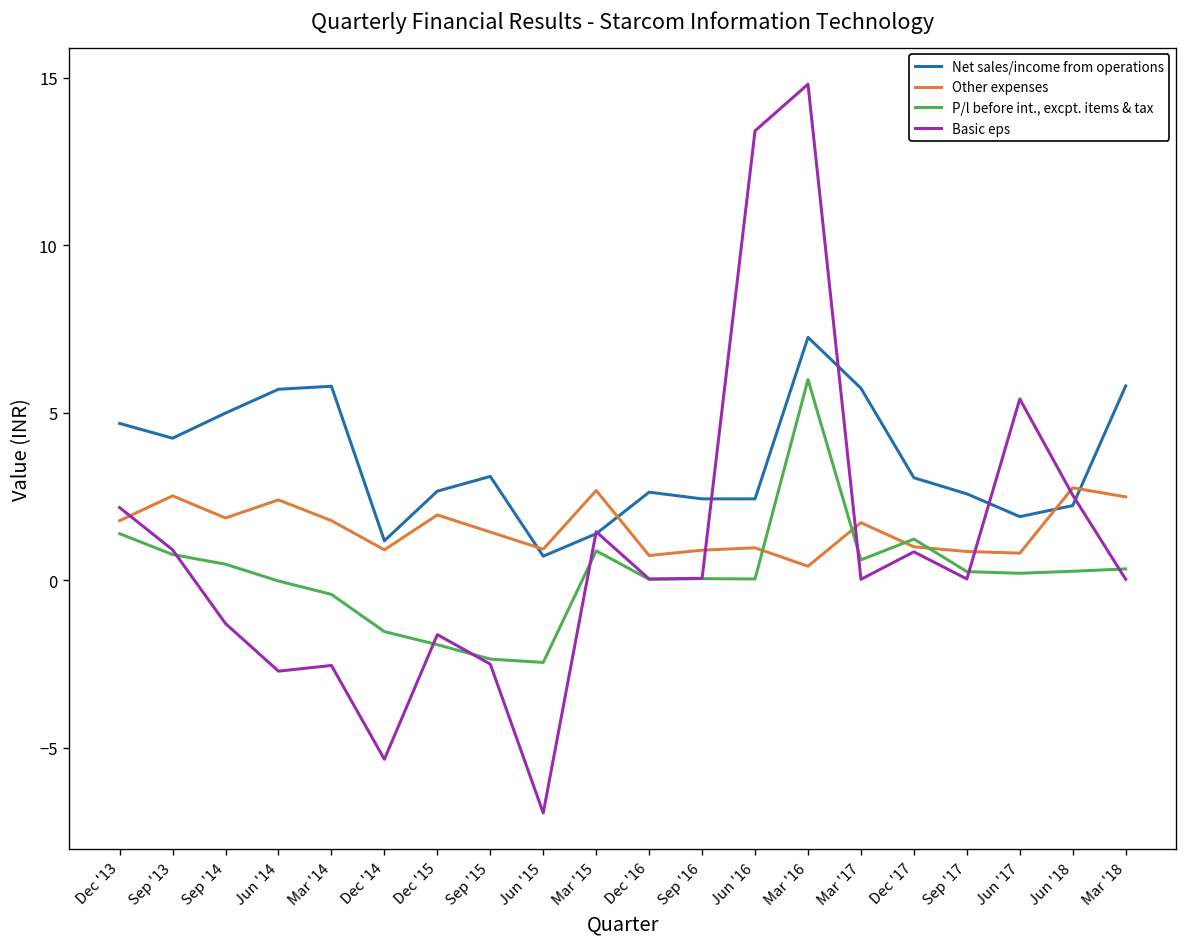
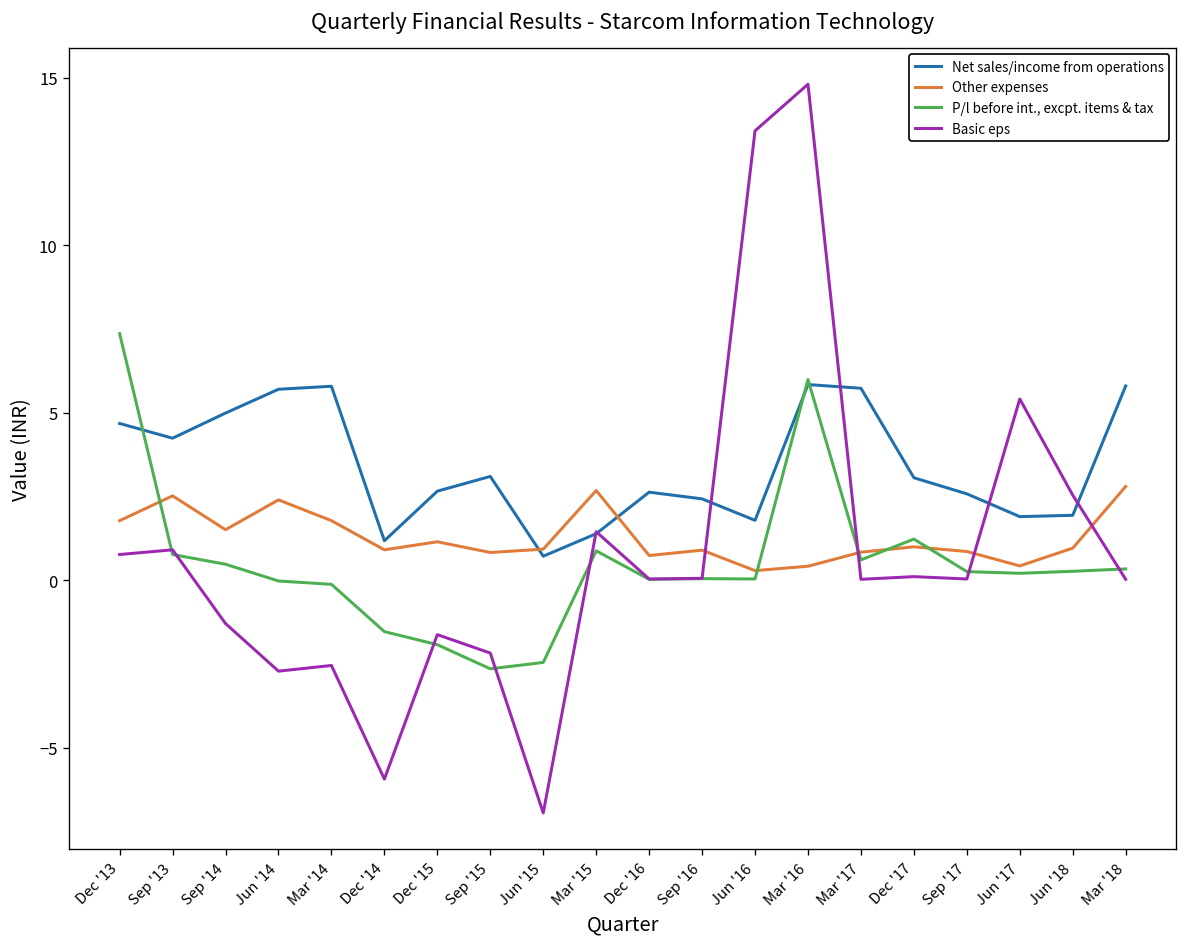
  {
    "Net sales/income from operations": {
      "Dec '13": 4.7,
      "Sep '13": 4.2,
      "Sep '14": 5.0,
      "Jun '14": 5.7,
      "Mar '14": 5.8,
      "Dec '14": 1.2,
      "Dec '15": 2.7,
      "Sep '15": 3.1,
      "Jun '15": 0.7,
      "Dec '16": 2.6,
      "Sep '16": 2.4,
-     "Jun '16": 2.4,
-     "Mar '16": 7.3,
+     "Jun '16": 1.8,
+     "Mar '16": 5.8,
      "Mar '17": 5.7,
      "Dec '17": 3.1,
      "Sep '17": 2.6,
      "Jun '17": 1.9,
-     "Jun '18": 2.2,
+     "Jun '18": 1.9,
      "Mar '18": 5.8
    },
    "Other expenses": {
      "Dec '13": 1.8,
      "Sep '13": 2.5,
-     "Sep '14": 1.9,
+     "Sep '14": 1.5,
      "Jun '14": 2.4,
      "Mar '14": 1.8,
      "Dec '14": 0.9,
-     "Dec '15": 2.0,
-     "Sep '15": 1.4,
+     "Dec '15": 1.2,
+     "Sep '15": 0.8,
      "Jun '15": 0.9,
      "Mar '15": 2.7,
      "Dec '16": 0.7,
      "Sep '16": 0.9,
-     "Jun '16": 1.0,
+     "Jun '16": 0.3,
      "Mar '16": 0.4,
-     "Mar '17": 1.7,
+     "Mar '17": 0.8,
      "Dec '17": 1.0,
      "Sep '17": 0.9,
-     "Jun '17": 0.8,
-     "Jun '18": 2.8,
-     "Mar '18": 2.5
+     "Jun '17": 0.4,
+     "Jun '18": 1.0,
+     "Mar '18": 2.8
    },
    "P/l before int., excpt. items & tax": {
-     "Dec '13": 1.4,
+     "Dec '13": 7.4,
      "Sep '13": 0.8,
      "Sep '14": 0.5,
      "Jun '14": 0.0,
-     "Mar '14": -0.4,
+     "Mar '14": -0.1,
      "Dec '14": -1.5,
      "Dec '15": -1.9,
-     "Sep '15": -2.4,
+     "Sep '15": -2.6,
      "Jun '15": -2.5,
      "Mar '15": 0.9,
      "Jun '16": 0.0,
      "Mar '16": 6.0,
      "Mar '17": 0.6,
      "Dec '17": 1.2,
      "Sep '17": 0.3,
      "Jun '17": 0.2,
      "Jun '18": 0.3,
      "Mar '18": 0.3
    },
    "Basic eps": {
-     "Dec '13": 2.2,
+     "Dec '13": 0.8,
      "Sep '13": 0.9,
      "Sep '14": -1.3,
      "Jun '14": -2.7,
      "Mar '14": -2.5,
-     "Dec '14": -5.3,
+     "Dec '14": -5.9,
      "Dec '15": -1.6,
-     "Sep '15": -2.5,
+     "Sep '15": -2.2,
      "Jun '15": -6.9,
      "Jun '16": 13.4,
      "Mar '16": 14.8,
      "Mar '17": 0.0,
-     "Dec '17": 0.9,
+     "Dec '17": 0.1,
      "Sep '17": 0.0,
      "Jun '17": 5.4,
      "Jun '18": 2.5,
      "Mar '18": 0.0
    }
  }
